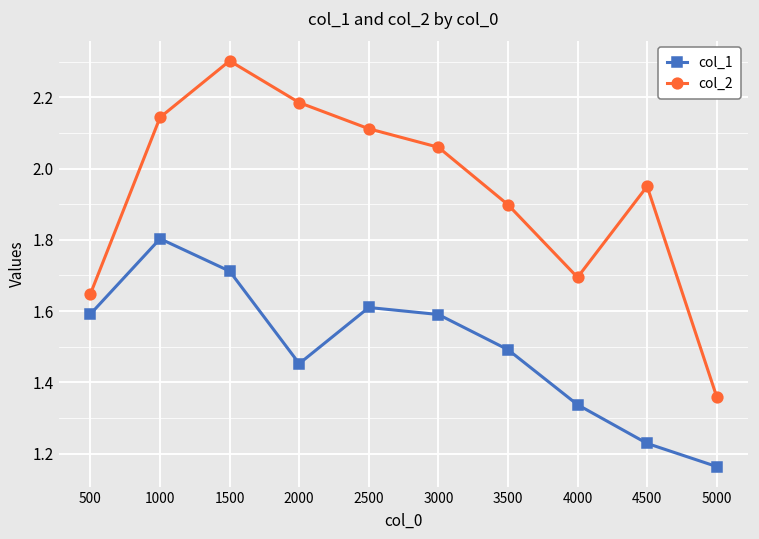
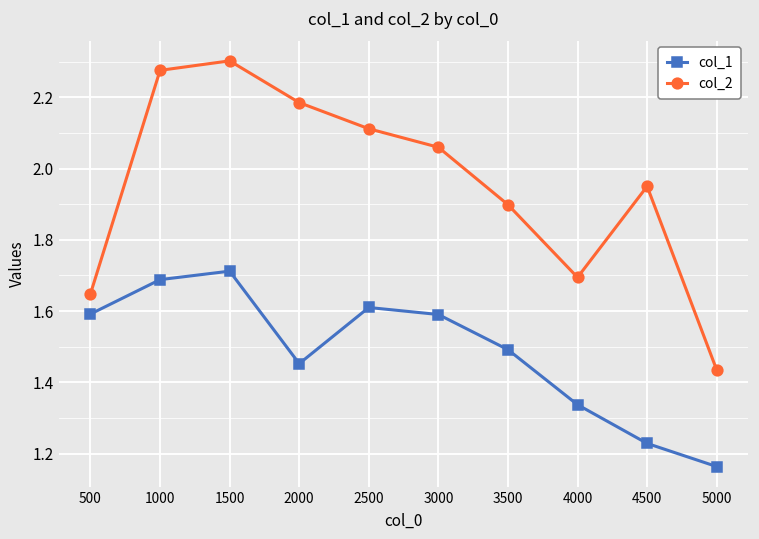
  {
    "col_1": {
      "500": 1.59,
-     "1000": 1.80,
+     "1000": 1.69,
      "1500": 1.71,
      "2000": 1.45,
      "2500": 1.61,
      "3000": 1.59,
      "3500": 1.49,
      "4000": 1.34,
      "4500": 1.23,
      "5000": 1.16
    },
    "col_2": {
      "500": 1.65,
-     "1000": 2.14,
+     "1000": 2.28,
      "1500": 2.30,
      "2000": 2.18,
      "2500": 2.11,
      "3000": 2.06,
      "3500": 1.90,
      "4000": 1.69,
      "4500": 1.95,
-     "5000": 1.36
+     "5000": 1.43
    }
  }
